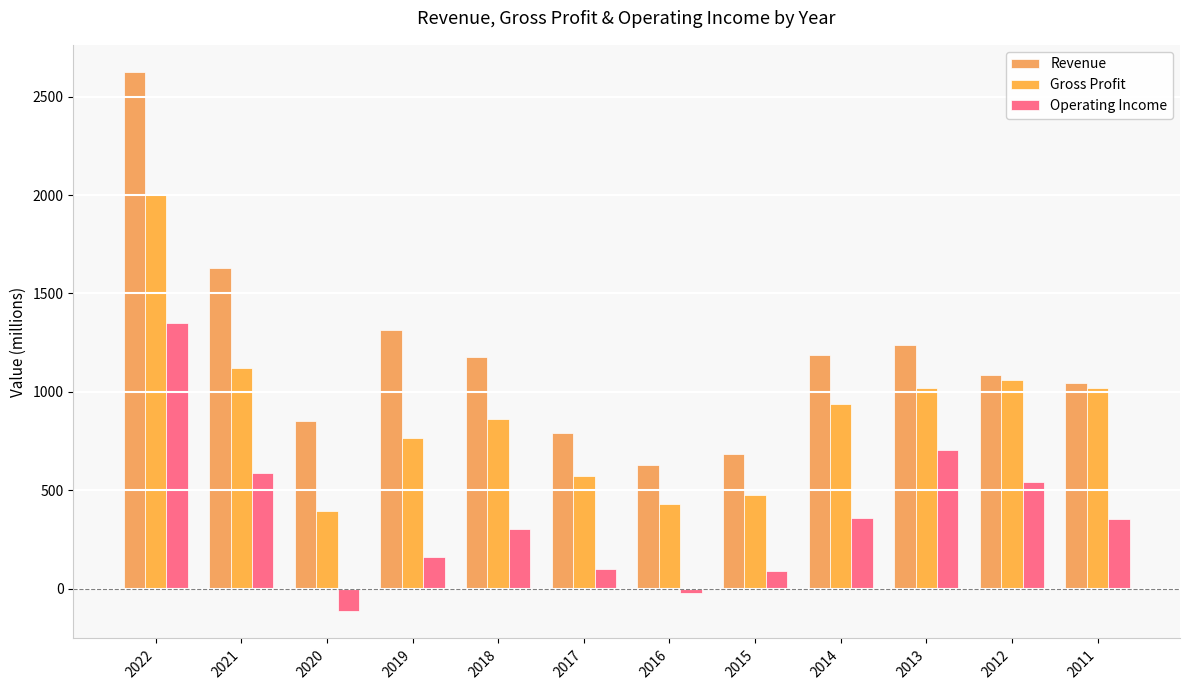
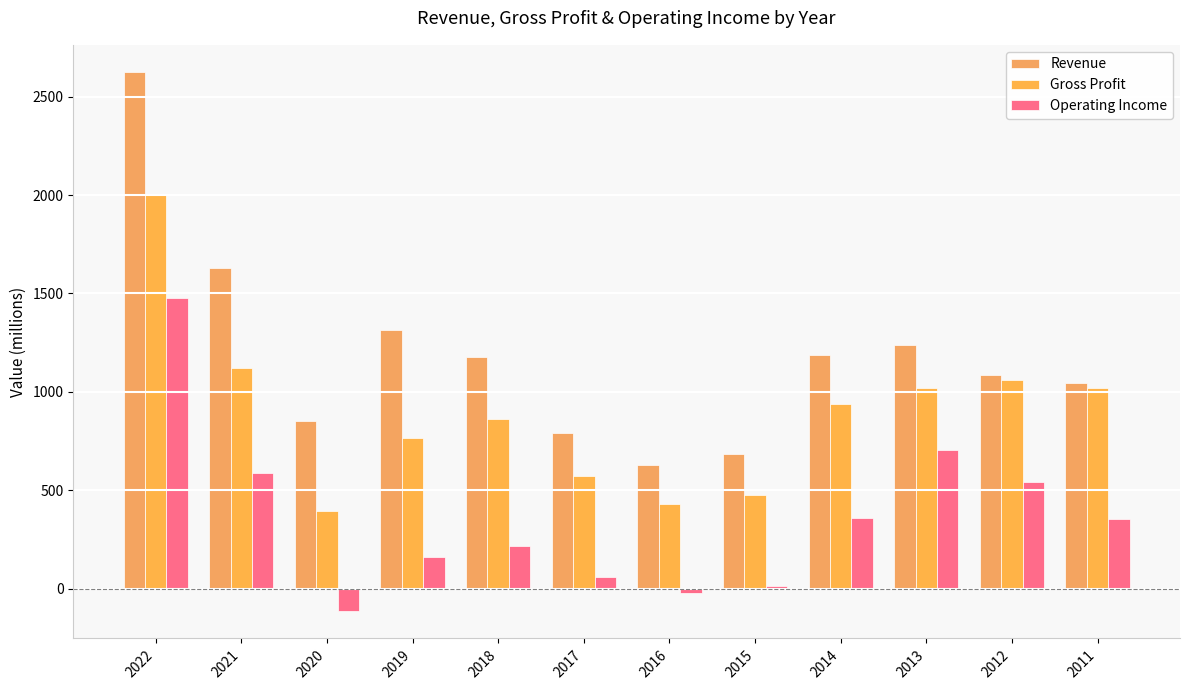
  {
    "Operating Income": {
-     "2022": 1350,
+     "2022": 1480,
      "2021": 590,
      "2020": -120,
      "2019": 160,
-     "2018": 300,
-     "2017": 100,
+     "2018": 220,
+     "2017": 60,
      "2016": -20,
-     "2015": 90,
+     "2015": 10,
      "2014": 360,
      "2013": 700,
      "2012": 540,
      "2011": 350
    }
  }
